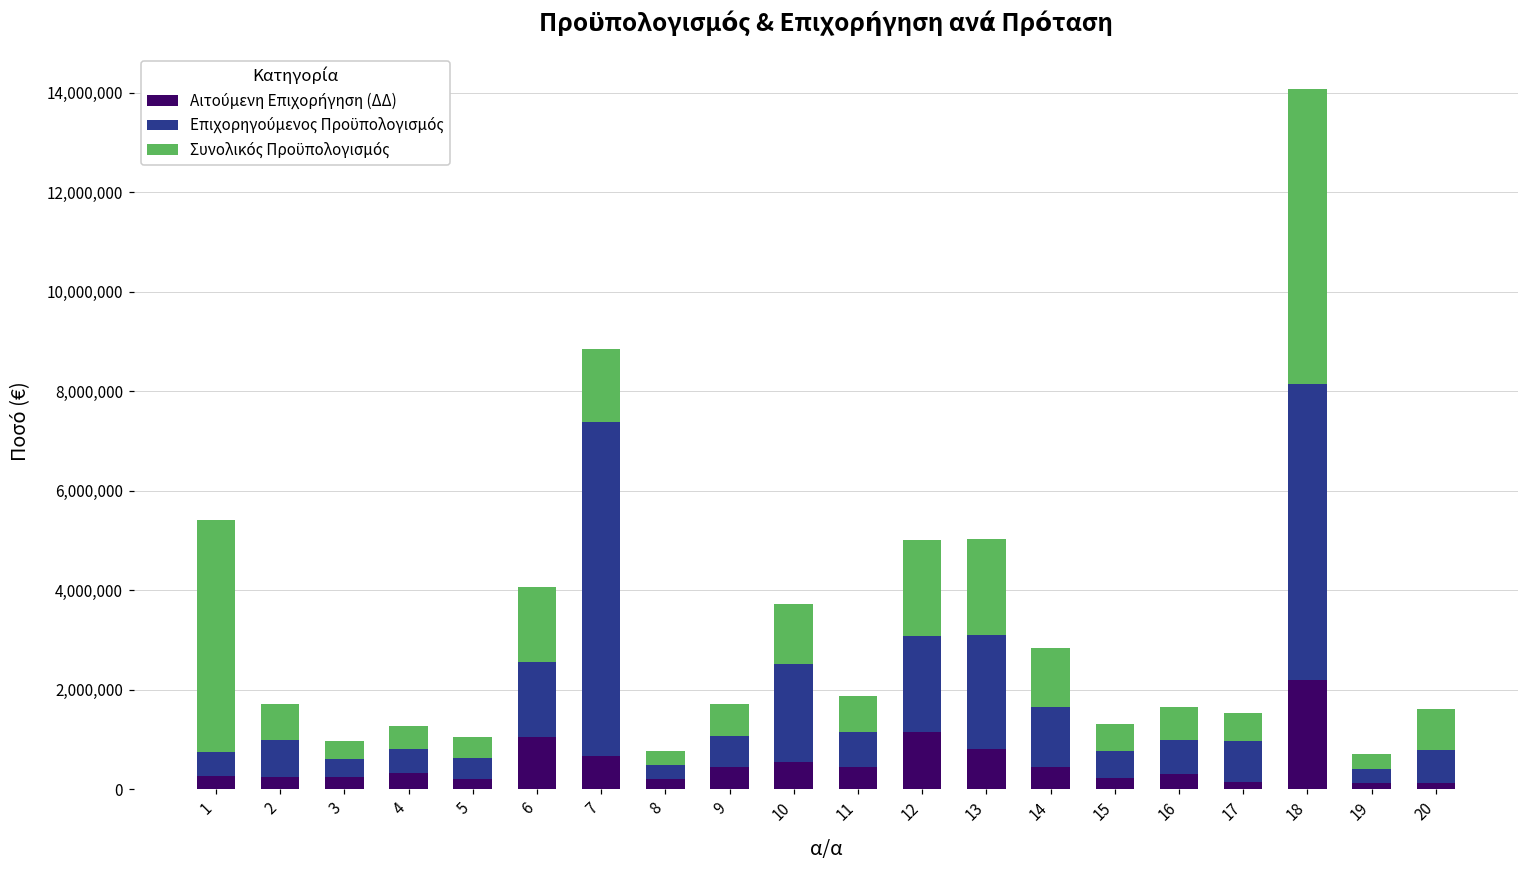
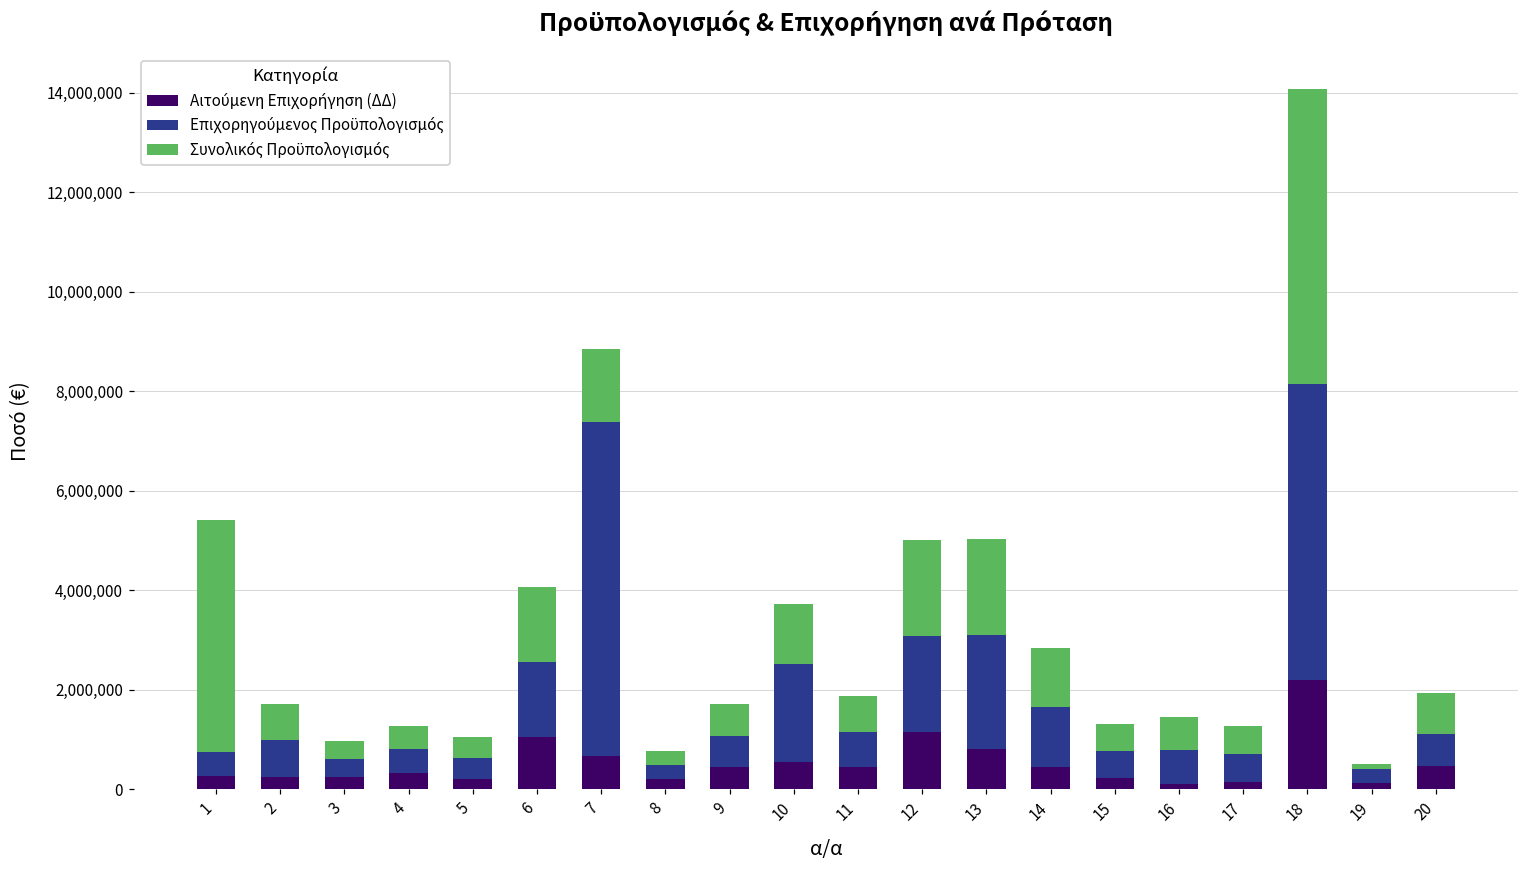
  {
    "Αιτούμενη Επιχορήγηση (ΔΔ)": {
      "1": "300,000",
      "2": "300,000",
      "3": "300,000",
      "4": "300,000",
      "5": "200,000",
      "6": "1,100,000",
      "7": "700,000",
      "8": "200,000",
      "9": "400,000",
      "10": "500,000",
      "11": "400,000",
      "12": "1,200,000",
      "13": "800,000",
      "14": "500,000",
      "15": "200,000",
-     "16": "300,000",
+     "16": "100,000",
      "17": "100,000",
      "18": "2,200,000",
      "19": "100,000",
-     "20": "100,000"
+     "20": "500,000"
    },
    "Επιχορηγούμενος Προϋπολογισμός": {
      "1": "500,000",
      "2": "700,000",
      "3": "400,000",
      "4": "500,000",
      "5": "400,000",
      "6": "1,500,000",
      "7": "6,700,000",
      "8": "300,000",
      "9": "600,000",
      "10": "2,000,000",
      "11": "700,000",
      "12": "1,900,000",
      "13": "2,300,000",
      "14": "1,200,000",
      "15": "500,000",
      "16": "700,000",
-     "17": "800,000",
+     "17": "600,000",
      "18": "5,900,000",
      "19": "300,000",
      "20": "700,000"
    },
    "Συνολικός Προϋπολογισμός": {
      "1": "4,700,000",
      "2": "700,000",
      "3": "400,000",
      "4": "500,000",
      "5": "400,000",
      "6": "1,500,000",
      "7": "1,500,000",
      "8": "300,000",
      "9": "600,000",
      "10": "1,200,000",
      "11": "700,000",
      "12": "1,900,000",
      "13": "1,900,000",
      "14": "1,200,000",
      "15": "500,000",
      "16": "700,000",
      "17": "600,000",
      "18": "5,900,000",
-     "19": "300,000",
+     "19": "100,000",
      "20": "800,000"
    }
  }
